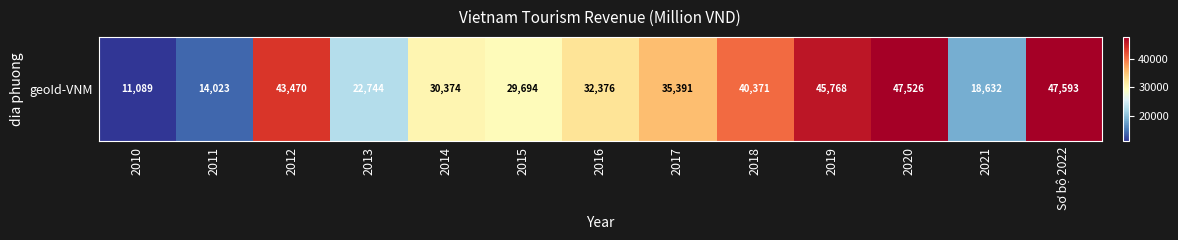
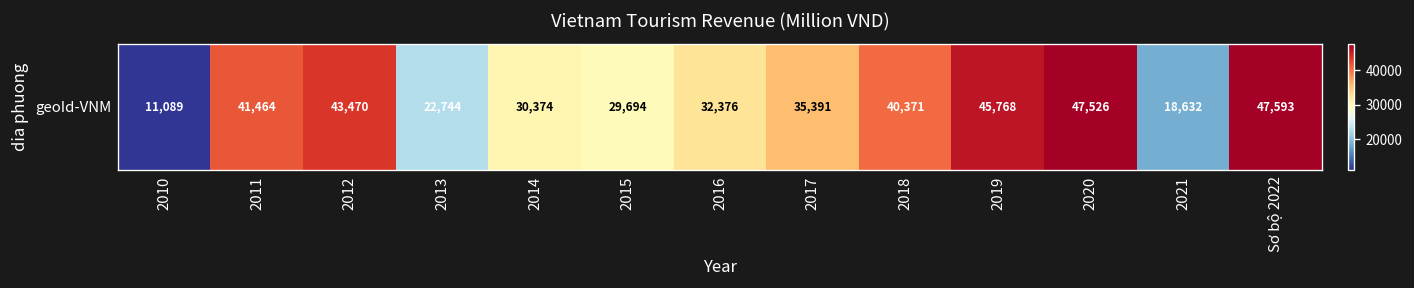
  {
    "geoId-VNM": {
      "2010": "11,089",
-     "2011": "14,023",
+     "2011": "41,464",
      "2012": "43,470",
      "2013": "22,744",
      "2014": "30,374",
      "2015": "29,694",
      "2016": "32,376",
      "2017": "35,391",
      "2018": "40,371",
      "2019": "45,768",
      "2020": "47,526",
      "2021": "18,632",
      "Sơ bộ 2022": "47,593"
    }
  }
